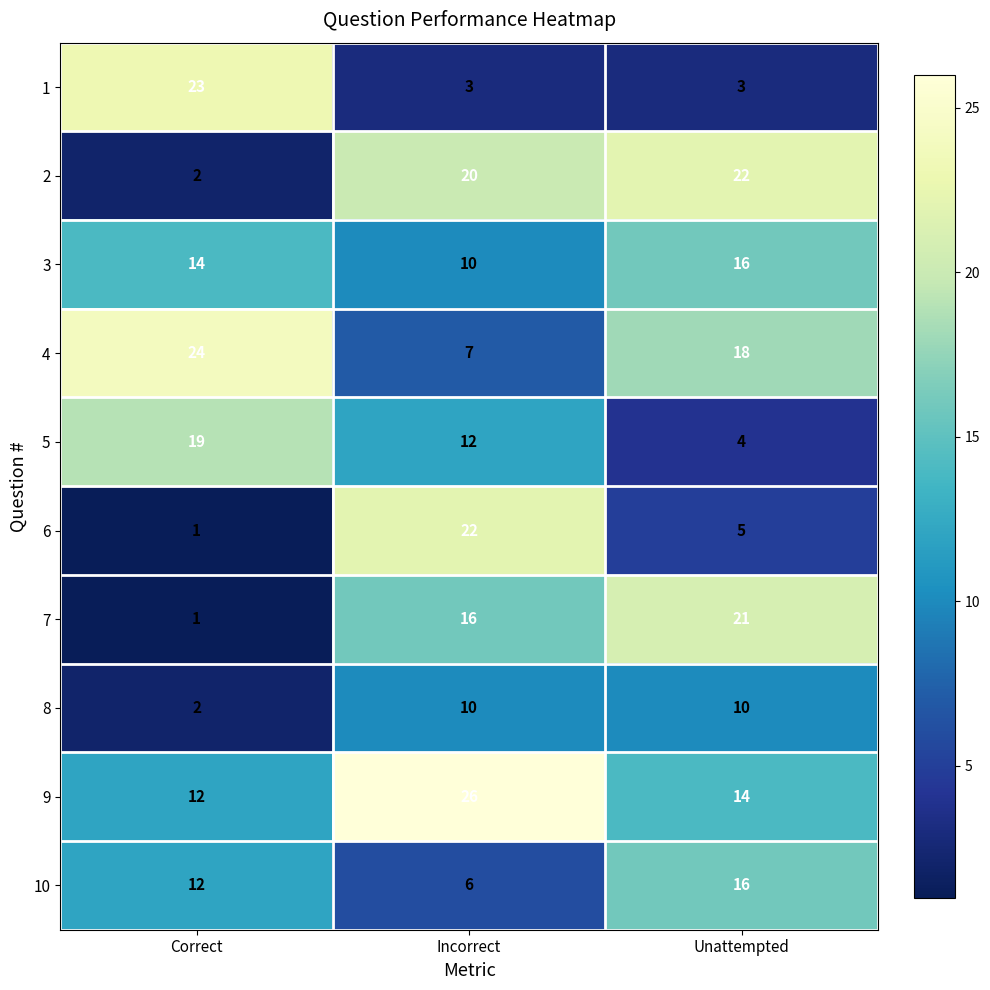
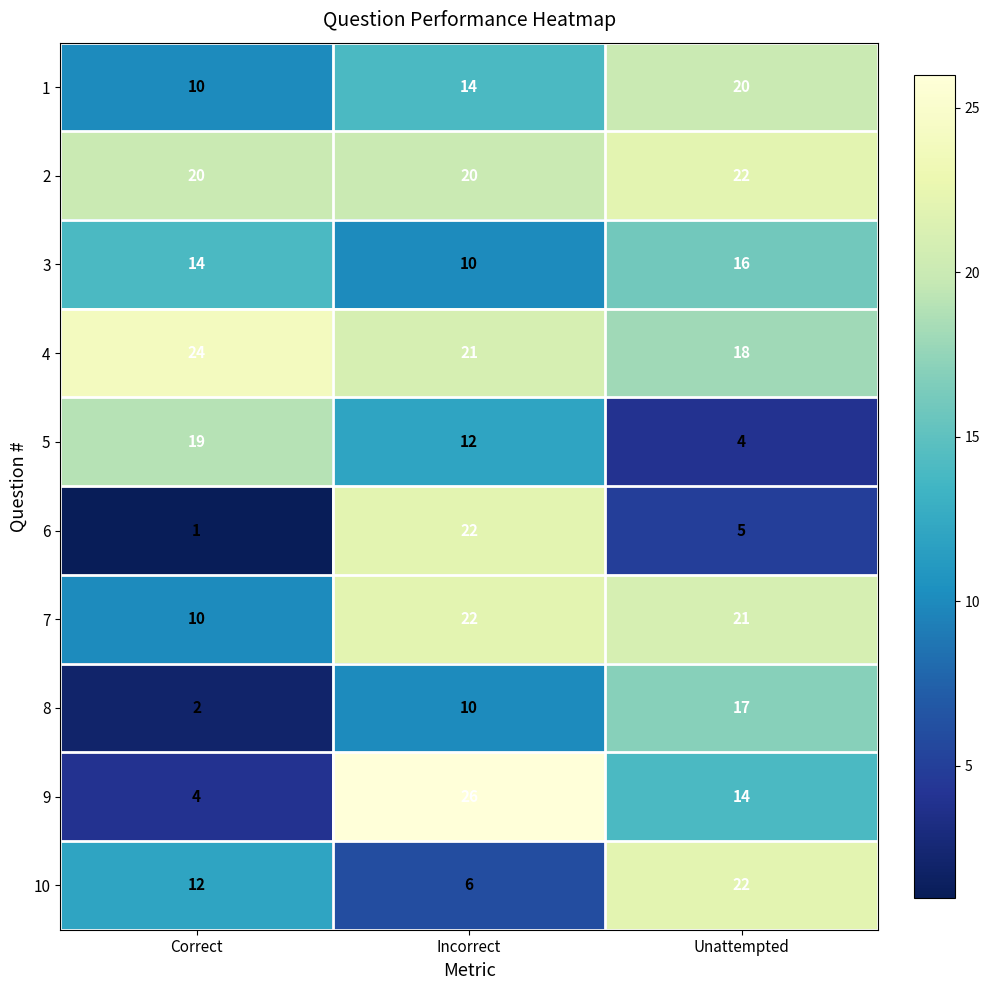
  {
    "1": {
-     "Correct": 23,
-     "Incorrect": 3,
-     "Unattempted": 3
+     "Correct": 10,
+     "Incorrect": 14,
+     "Unattempted": 20
    },
    "2": {
-     "Correct": 2,
+     "Correct": 20,
      "Incorrect": 20,
      "Unattempted": 22
    },
    "3": {
      "Correct": 14,
      "Incorrect": 10,
      "Unattempted": 16
    },
    "4": {
      "Correct": 24,
-     "Incorrect": 7,
+     "Incorrect": 21,
      "Unattempted": 18
    },
    "5": {
      "Correct": 19,
      "Incorrect": 12,
      "Unattempted": 4
    },
    "6": {
      "Correct": 1,
      "Incorrect": 22,
      "Unattempted": 5
    },
    "7": {
-     "Correct": 1,
-     "Incorrect": 16,
+     "Correct": 10,
+     "Incorrect": 22,
      "Unattempted": 21
    },
    "8": {
      "Correct": 2,
      "Incorrect": 10,
-     "Unattempted": 10
+     "Unattempted": 17
    },
    "9": {
-     "Correct": 12,
+     "Correct": 4,
      "Unattempted": 14
    },
    "10": {
      "Correct": 12,
      "Incorrect": 6,
-     "Unattempted": 16
+     "Unattempted": 22
    }
  }
